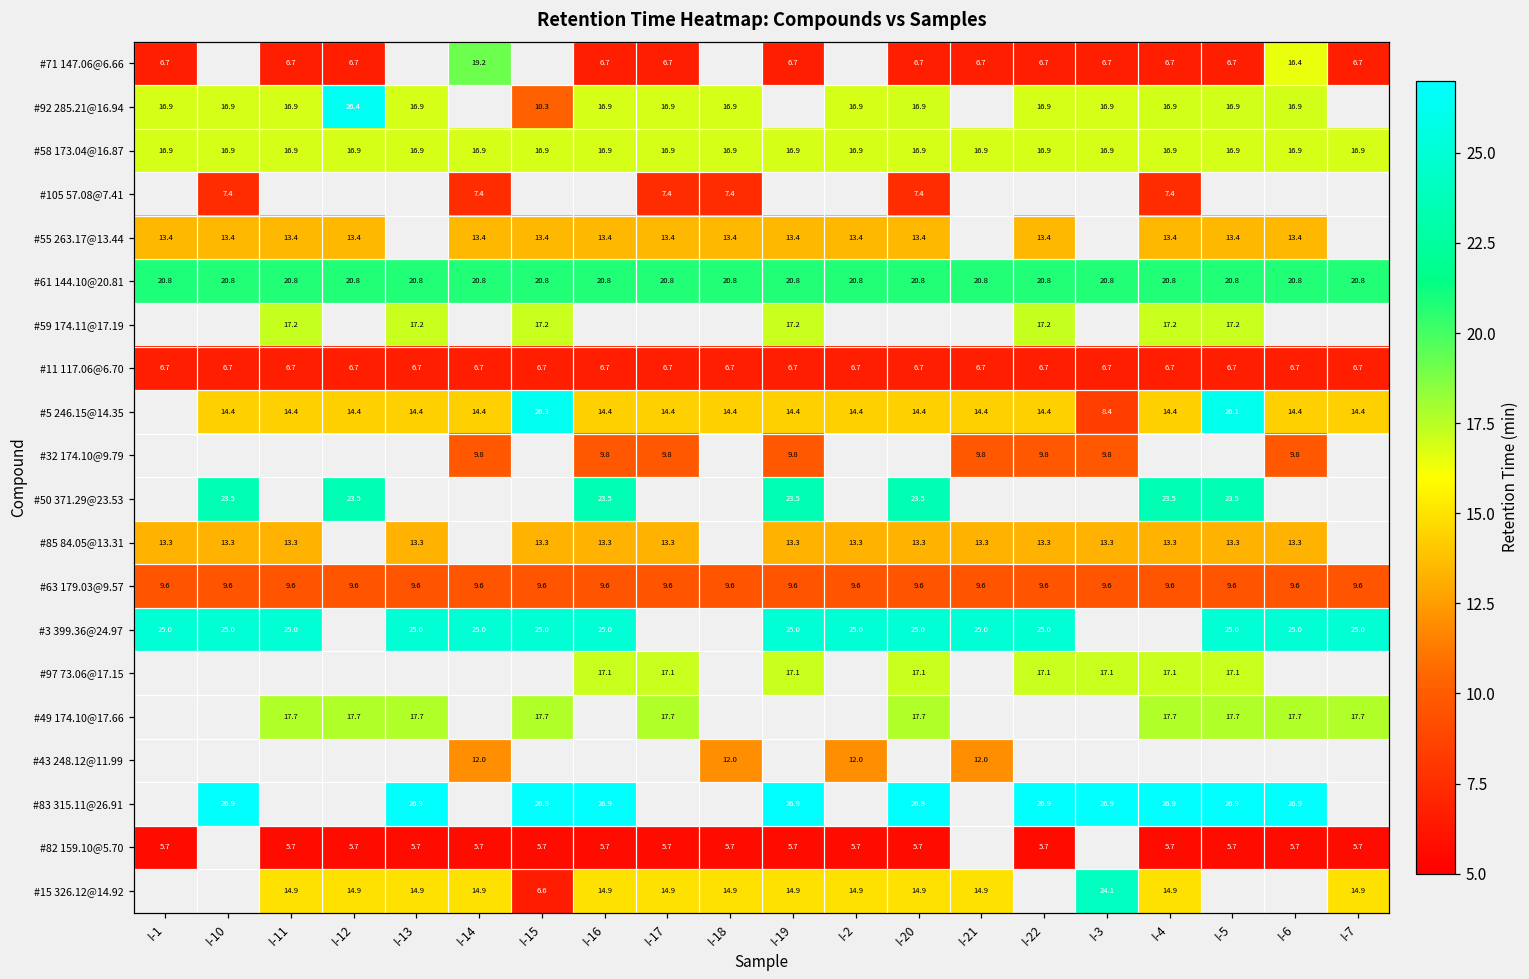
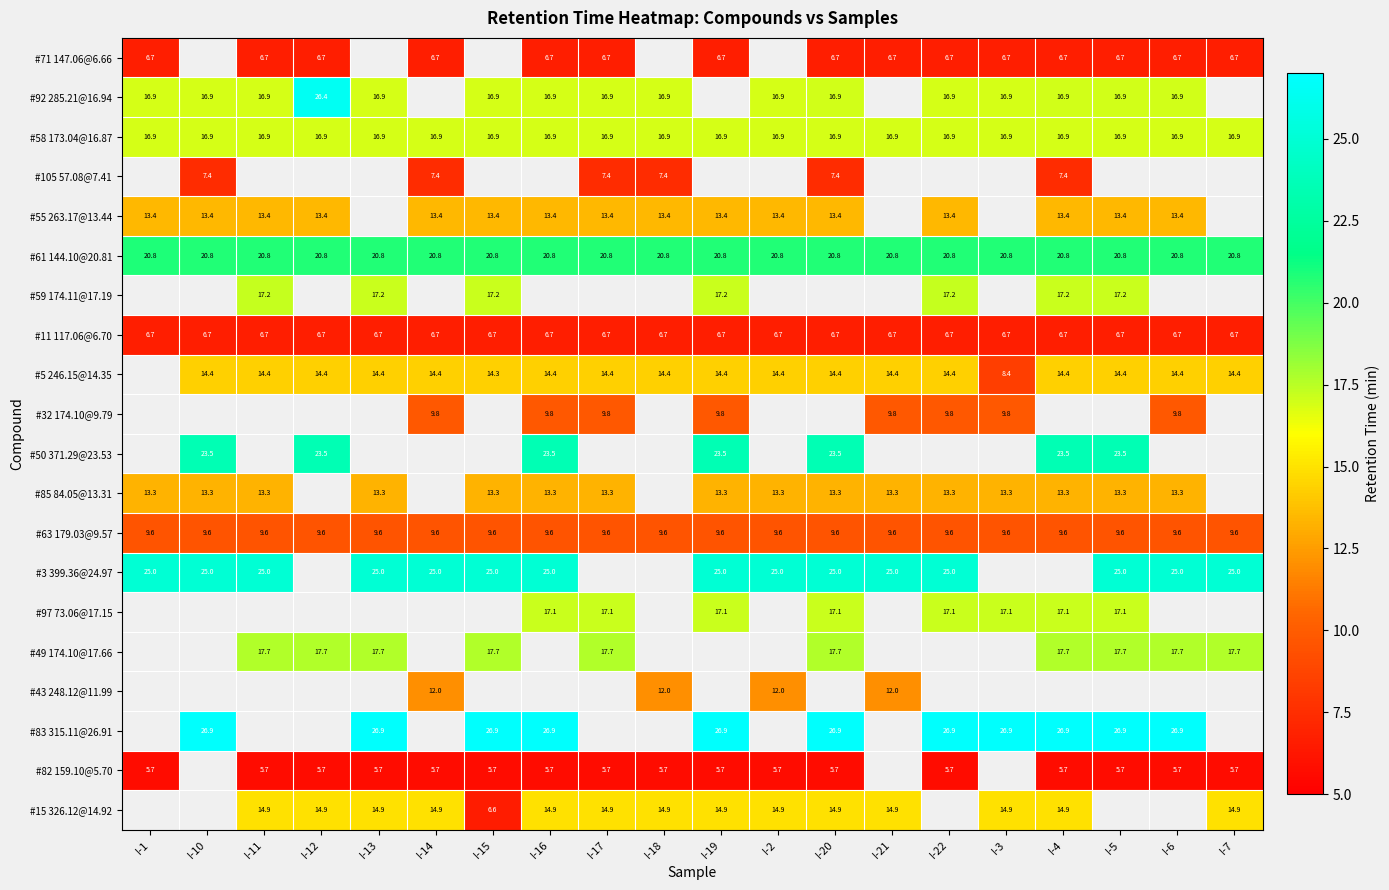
  {
    "#71 147.06@6.66": {
      "I-1": 6.7,
      "I-11": 6.7,
      "I-12": 6.7,
-     "I-14": 19.2,
+     "I-14": 6.7,
      "I-16": 6.7,
      "I-17": 6.7,
      "I-19": 6.7,
      "I-20": 6.7,
      "I-21": 6.7,
      "I-22": 6.7,
      "I-3": 6.7,
      "I-4": 6.7,
      "I-5": 6.7,
-     "I-6": 16.4,
+     "I-6": 6.7,
      "I-7": 6.7
    },
    "#92 285.21@16.94": {
      "I-1": 16.9,
      "I-10": 16.9,
      "I-11": 16.9,
      "I-12": 26.4,
      "I-13": 16.9,
-     "I-15": 10.3,
+     "I-15": 16.9,
      "I-16": 16.9,
      "I-17": 16.9,
      "I-18": 16.9,
      "I-2": 16.9,
      "I-20": 16.9,
      "I-22": 16.9,
      "I-3": 16.9,
      "I-4": 16.9,
      "I-5": 16.9,
      "I-6": 16.9
    },
    "#5 246.15@14.35": {
      "I-10": 14.4,
      "I-11": 14.4,
      "I-12": 14.4,
      "I-13": 14.4,
      "I-14": 14.4,
-     "I-15": 26.3,
+     "I-15": 14.3,
      "I-16": 14.4,
      "I-17": 14.4,
      "I-18": 14.4,
      "I-19": 14.4,
      "I-2": 14.4,
      "I-20": 14.4,
      "I-21": 14.4,
      "I-22": 14.4,
      "I-3": 8.4,
      "I-4": 14.4,
-     "I-5": 26.1,
+     "I-5": 14.4,
      "I-6": 14.4,
      "I-7": 14.4
    },
    "#15 326.12@14.92": {
      "I-11": 14.9,
      "I-12": 14.9,
      "I-13": 14.9,
      "I-14": 14.9,
      "I-15": 6.6,
      "I-16": 14.9,
      "I-17": 14.9,
      "I-18": 14.9,
      "I-19": 14.9,
      "I-2": 14.9,
      "I-20": 14.9,
      "I-21": 14.9,
-     "I-3": 24.1,
+     "I-3": 14.9,
      "I-4": 14.9,
      "I-7": 14.9
    }
  }
